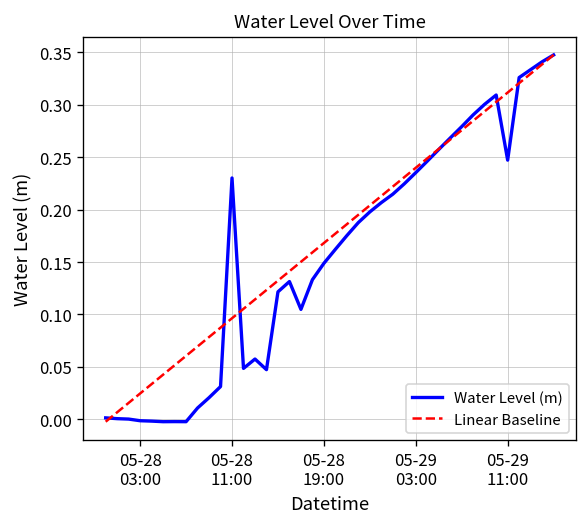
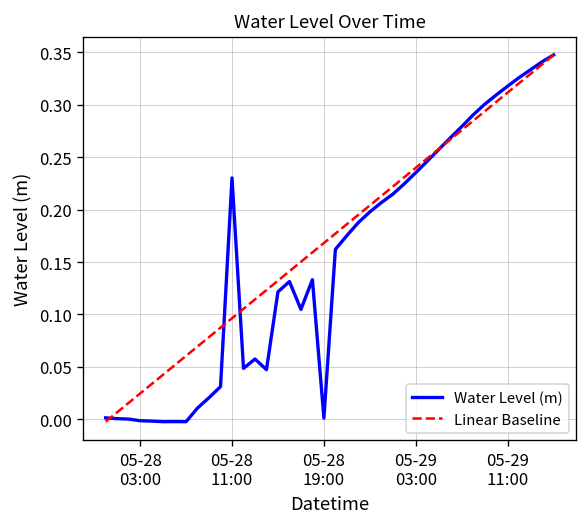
  {
    "Water Level (m)": {
      "05-28 03:00": 0.00,
      "05-28 11:00": 0.23,
-     "05-28 19:00": 0.15,
+     "05-28 19:00": 0.00,
      "05-29 03:00": 0.24,
-     "05-29 11:00": 0.25
+     "05-29 11:00": 0.32
    },
    "Linear Baseline": {
      "05-28 03:00": 0.02,
      "05-28 11:00": 0.10,
      "05-28 19:00": 0.17,
      "05-29 03:00": 0.24,
      "05-29 11:00": 0.31
    }
  }
